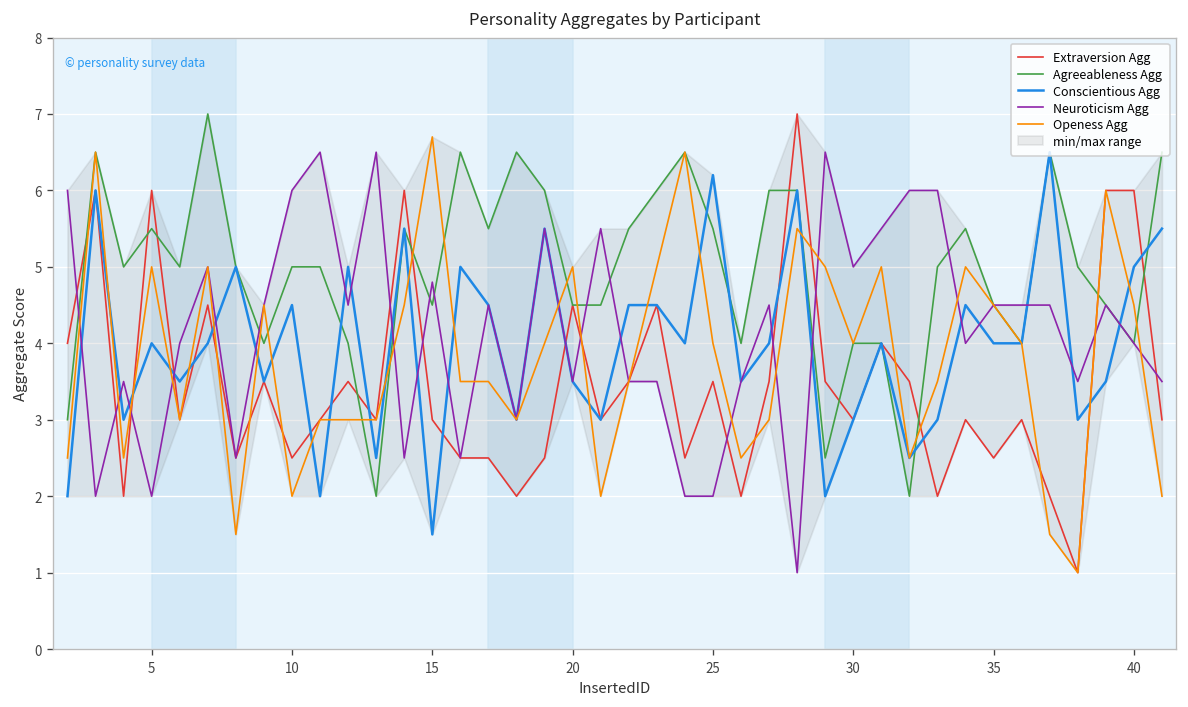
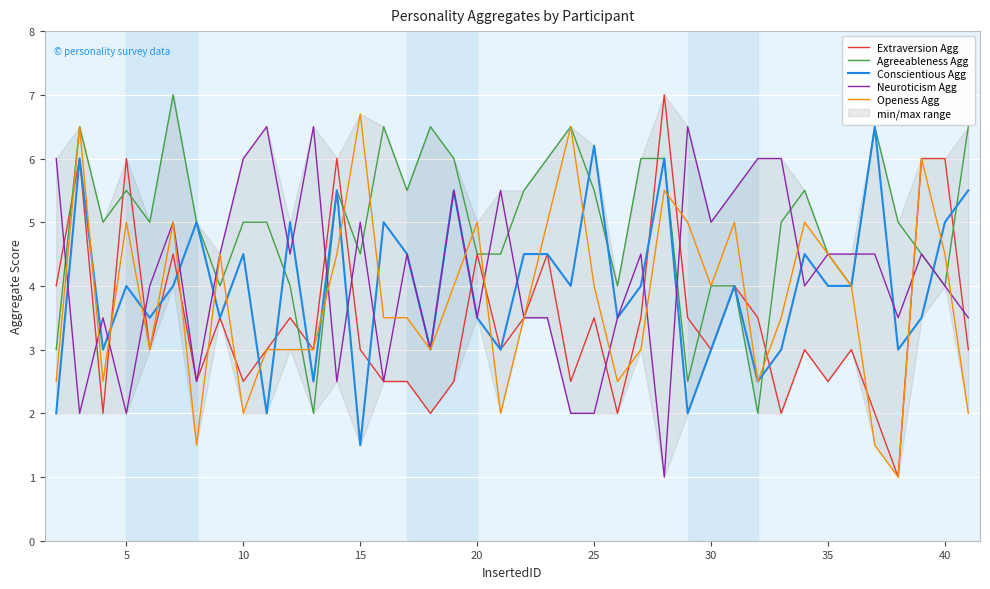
  {
    "Extraversion Agg": {
      "10": 2.5,
      "15": 3.0,
      "25": 3.5,
      "35": 2.5
    },
    "Agreeableness Agg": {
      "5": 5.5,
      "10": 5.0,
      "15": 4.5,
      "25": 5.5
    },
    "Conscientious Agg": {
      "5": 4.0,
      "10": 4.5,
      "15": 1.5,
      "35": 4.0,
      "40": 5.0
    },
    "Neuroticism Agg": {
      "5": 2.0,
-     "15": 4.8,
+     "15": 5.0,
      "25": 2.0
    },
    "Openess Agg": {
      "5": 5.0,
      "10": 2.0,
      "25": 4.0,
      "40": 4.5
    }
  }
